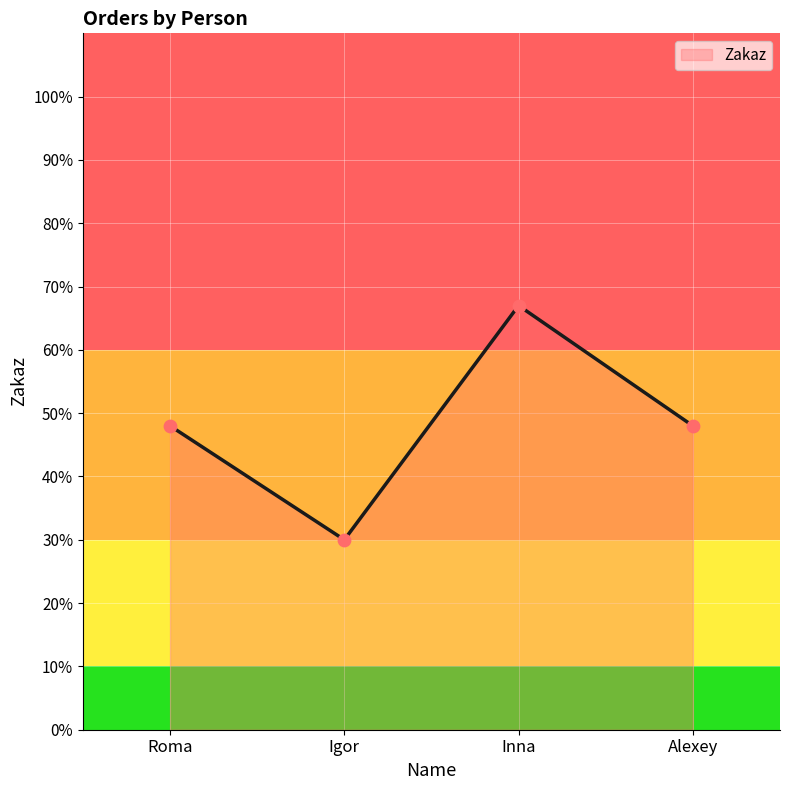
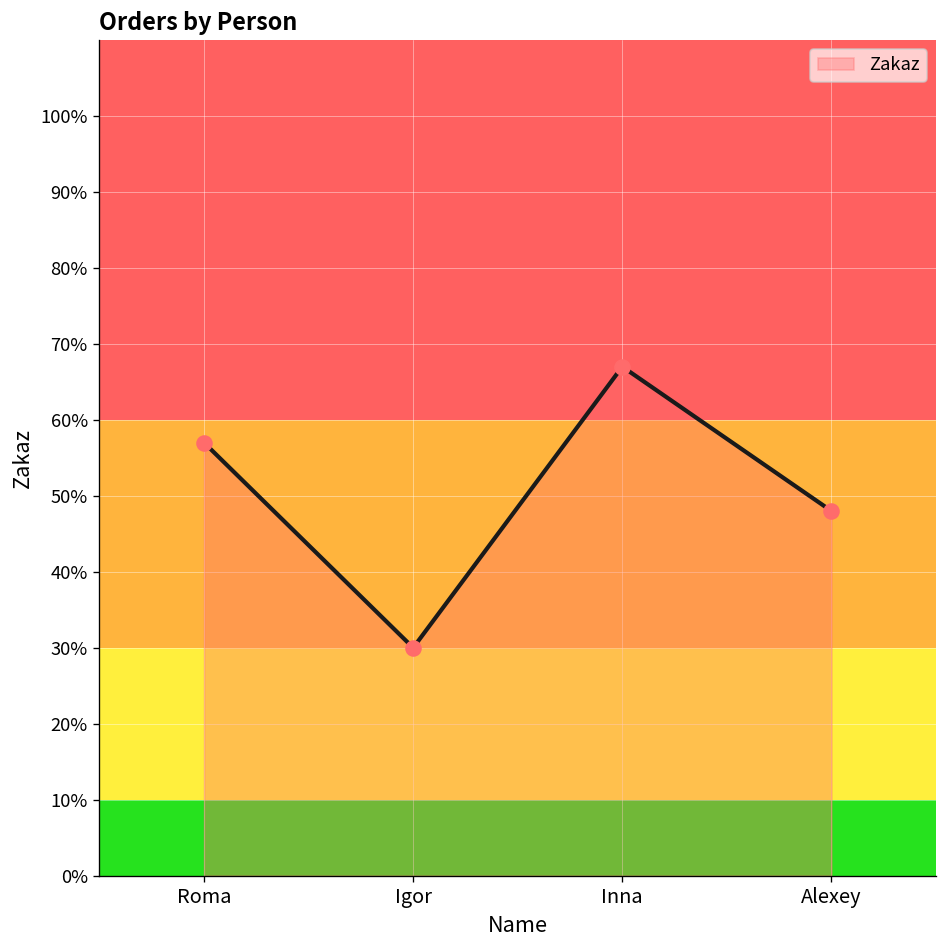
  {
-   "Roma": "48%",
+   "Roma": "57%",
    "Igor": "30%",
    "Inna": "67%",
    "Alexey": "48%"
  }
